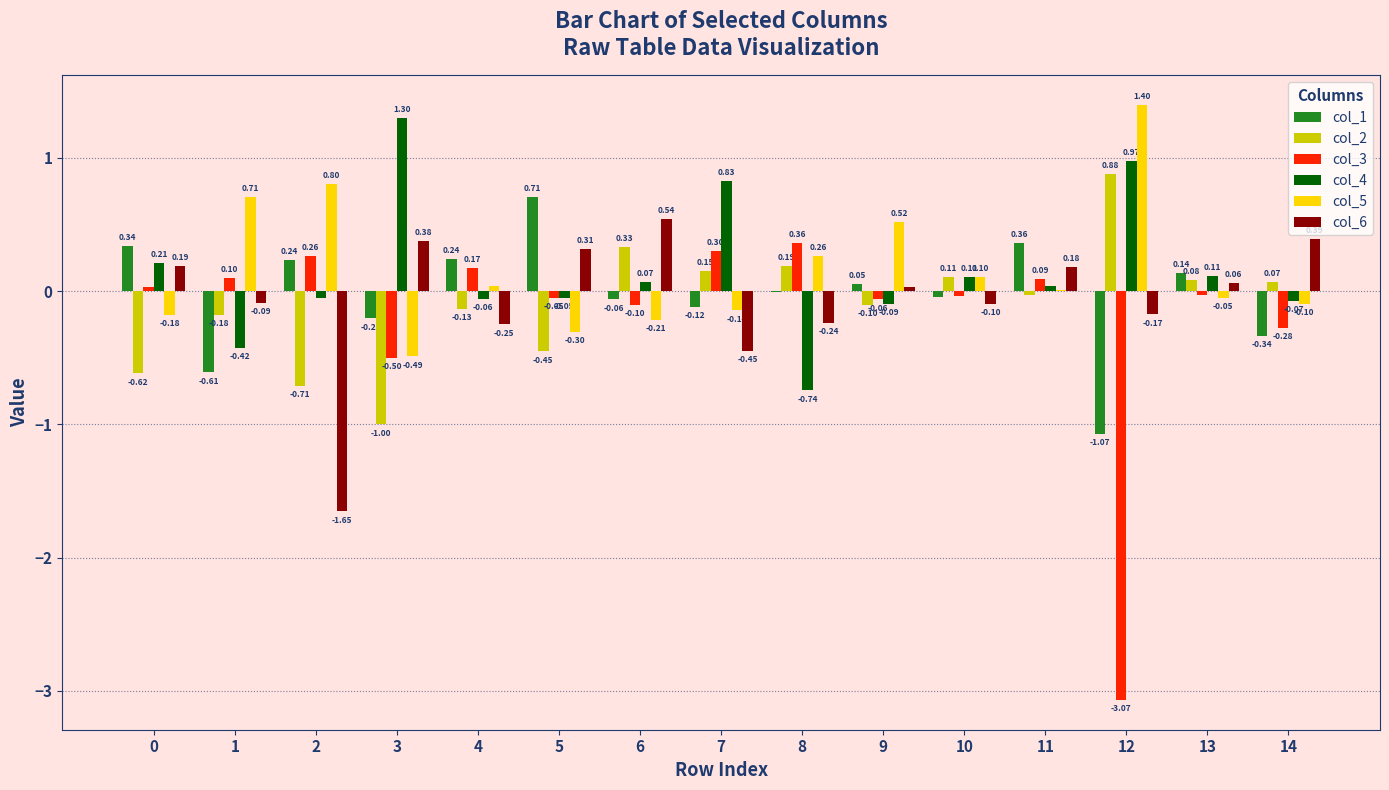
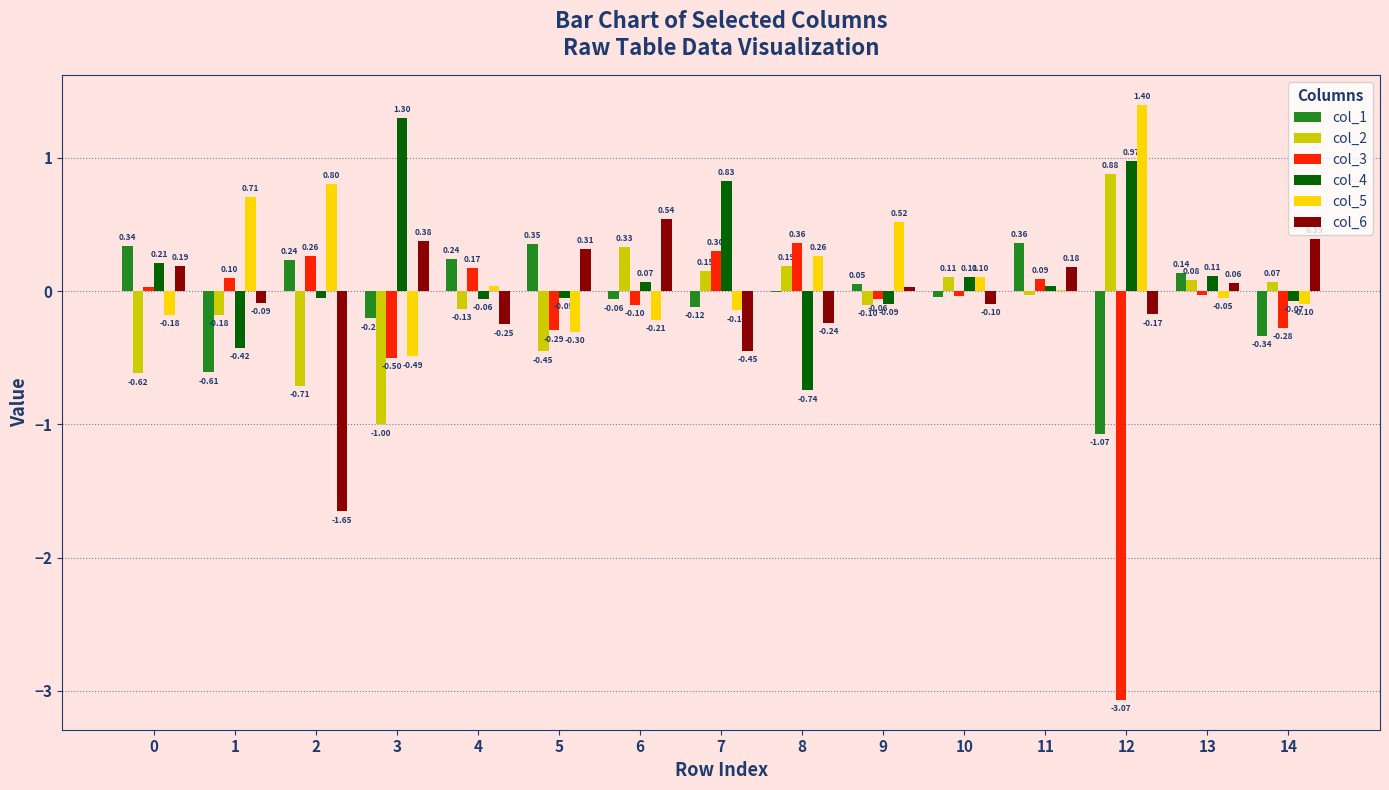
  {
    "col_1": {
      "0": 0.34,
      "1": -0.61,
      "2": 0.24,
      "3": -0.20,
      "4": 0.24,
-     "5": 0.71,
+     "5": 0.35,
      "6": -0.06,
      "7": -0.12,
      "9": 0.05,
      "11": 0.36,
      "12": -1.07,
      "13": 0.14,
      "14": -0.34
    },
    "col_3": {
      "1": 0.10,
      "2": 0.26,
      "3": -0.50,
      "4": 0.17,
-     "5": -0.05,
+     "5": -0.29,
      "6": -0.10,
      "7": 0.30,
      "8": 0.36,
      "11": 0.09,
      "12": -3.07,
      "14": -0.28
    },
    "col_4": {
      "0": 0.21,
      "1": -0.42,
      "3": 1.30,
      "4": -0.06,
      "6": 0.07,
      "7": 0.83,
      "8": -0.74,
      "12": 0.97,
      "13": 0.11
    },
    "col_6": {
      "0": 0.19,
      "1": -0.09,
      "2": -1.65,
      "3": 0.38,
      "4": -0.25,
      "5": 0.31,
      "6": 0.54,
      "7": -0.45,
      "8": -0.24,
      "10": -0.10,
      "11": 0.18,
      "12": -0.17,
      "13": 0.06
    }
  }
